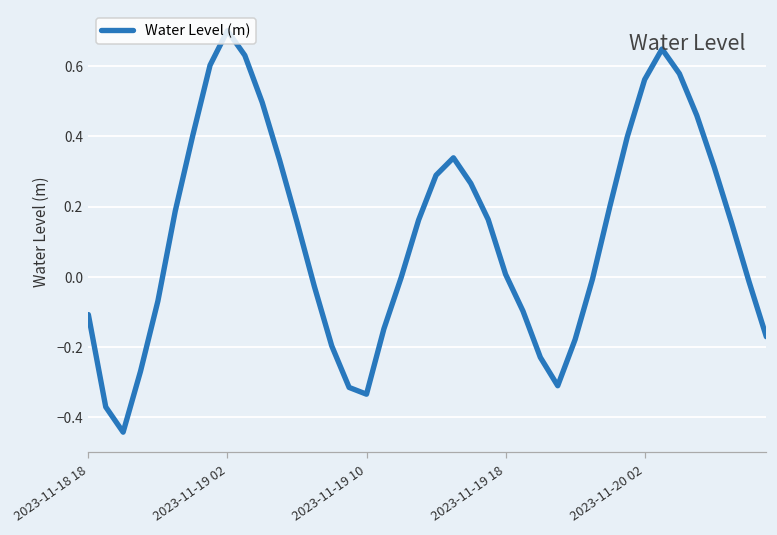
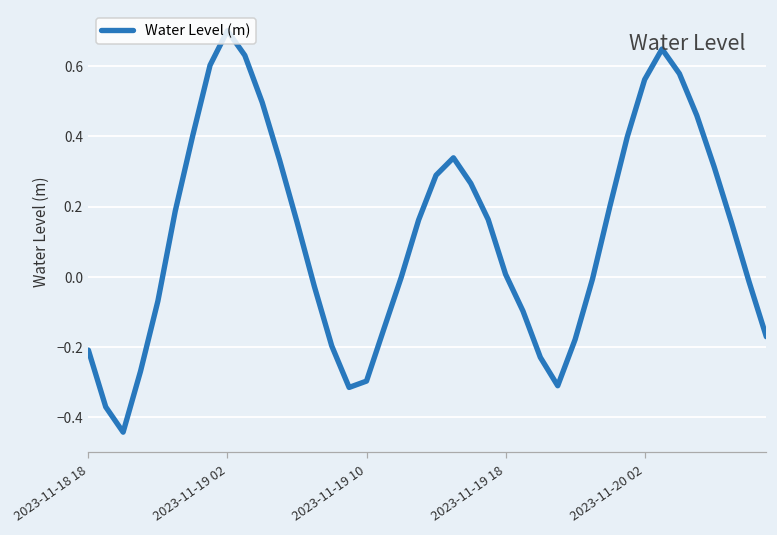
  {
-   "2023-11-18 18": -0.11,
-   "2023-11-19 10": -0.33,
+   "2023-11-18 18": -0.21,
+   "2023-11-19 10": -0.30,
    "2023-11-19 18": 0.01,
    "2023-11-20 02": 0.56
  }
